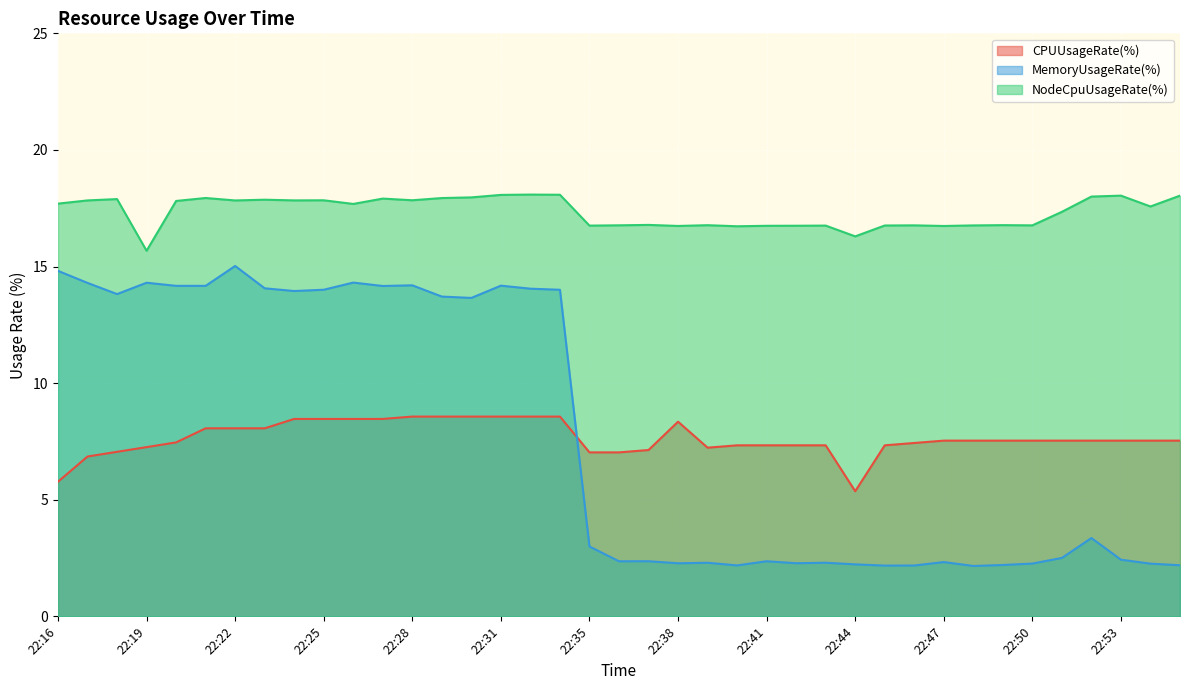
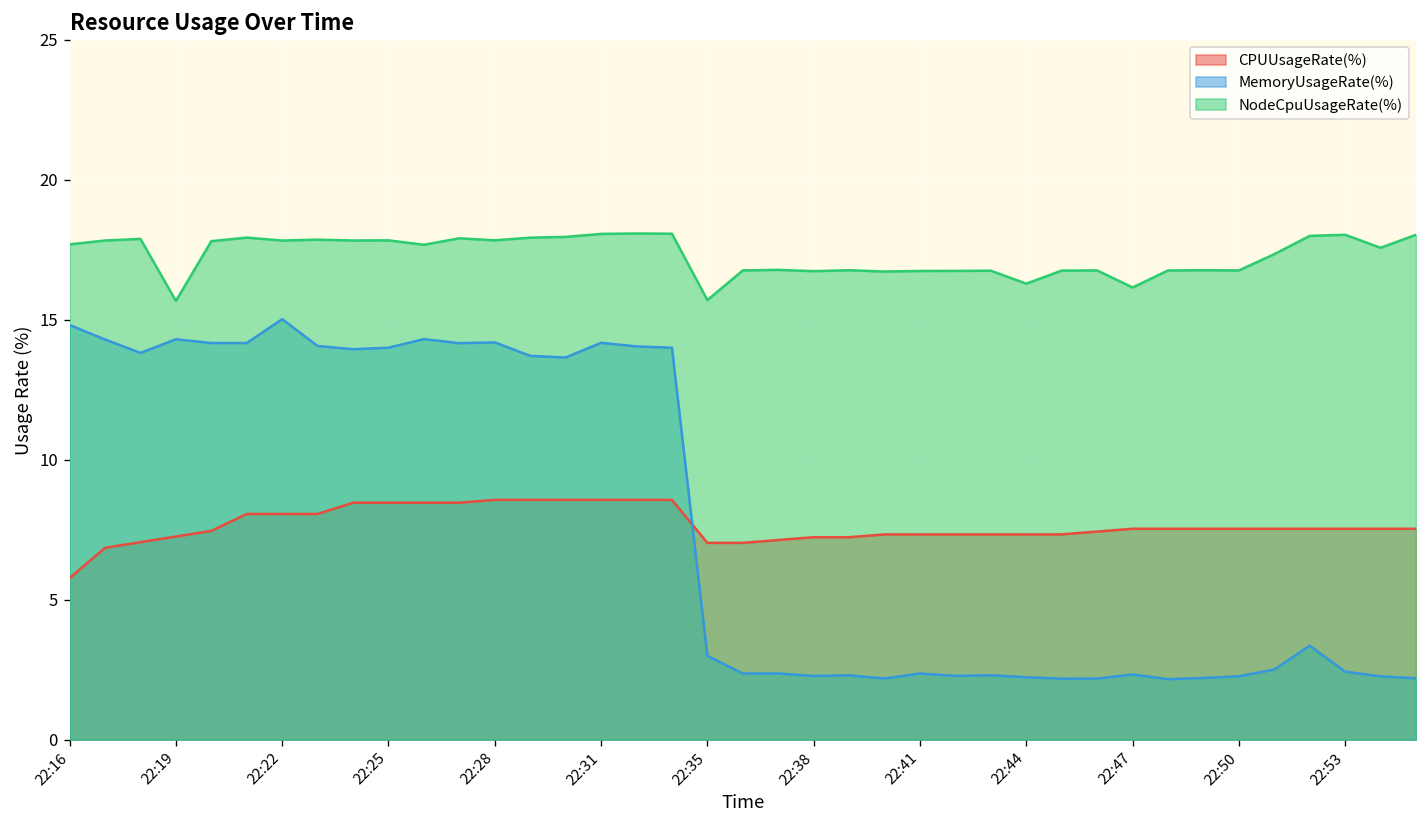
  {
    "CPUUsageRate(%)": {
      "22:16": 5.8,
      "22:19": 7.3,
      "22:22": 8.1,
      "22:25": 8.5,
      "22:28": 8.6,
      "22:31": 8.6,
      "22:35": 7.0,
-     "22:38": 8.3,
+     "22:38": 7.2,
      "22:41": 7.3,
-     "22:44": 5.4,
+     "22:44": 7.3,
      "22:47": 7.5,
      "22:50": 7.5,
      "22:53": 7.5
    },
    "MemoryUsageRate(%)": {
      "22:16": 14.8,
      "22:19": 14.3,
      "22:22": 15.0,
      "22:25": 14.0,
      "22:28": 14.2,
      "22:31": 14.2,
      "22:35": 3.0,
      "22:38": 2.3,
      "22:41": 2.4,
      "22:44": 2.2,
      "22:47": 2.3,
      "22:50": 2.3,
      "22:53": 2.4
    },
    "NodeCpuUsageRate(%)": {
      "22:16": 17.7,
      "22:19": 15.7,
      "22:22": 17.8,
      "22:25": 17.8,
      "22:28": 17.8,
      "22:31": 18.1,
-     "22:35": 16.8,
+     "22:35": 15.7,
      "22:38": 16.7,
      "22:41": 16.7,
      "22:44": 16.3,
-     "22:47": 16.7,
+     "22:47": 16.2,
      "22:50": 16.8,
      "22:53": 18.0
    }
  }
